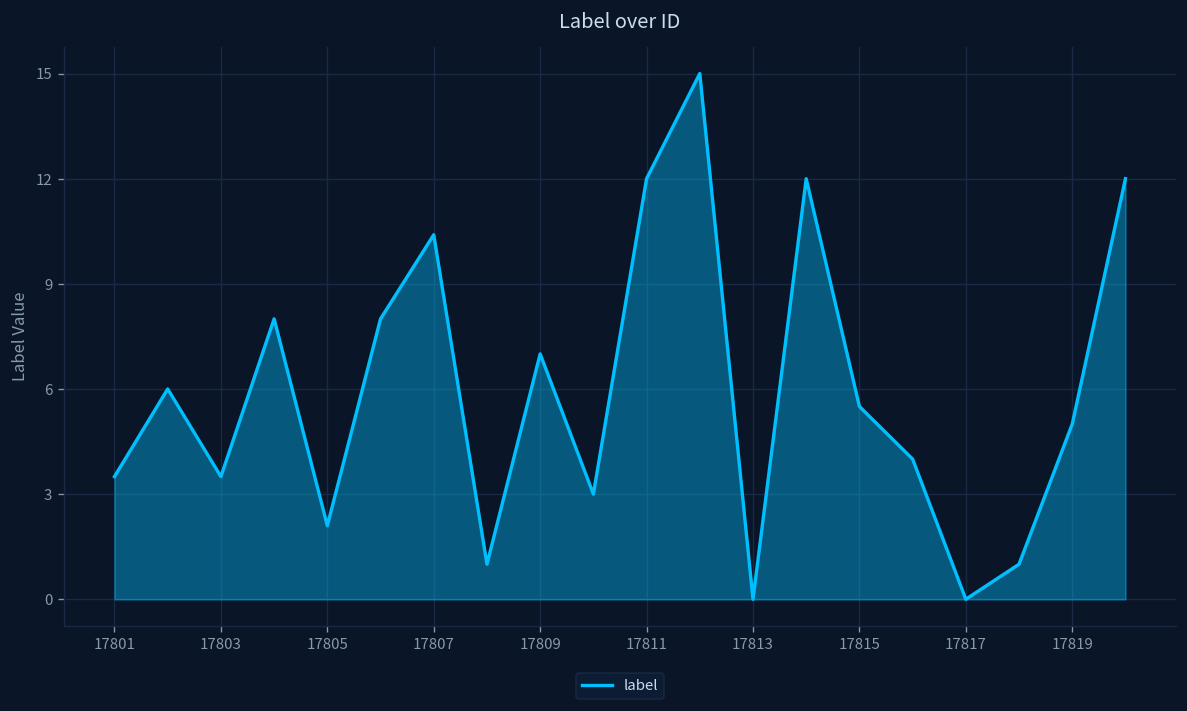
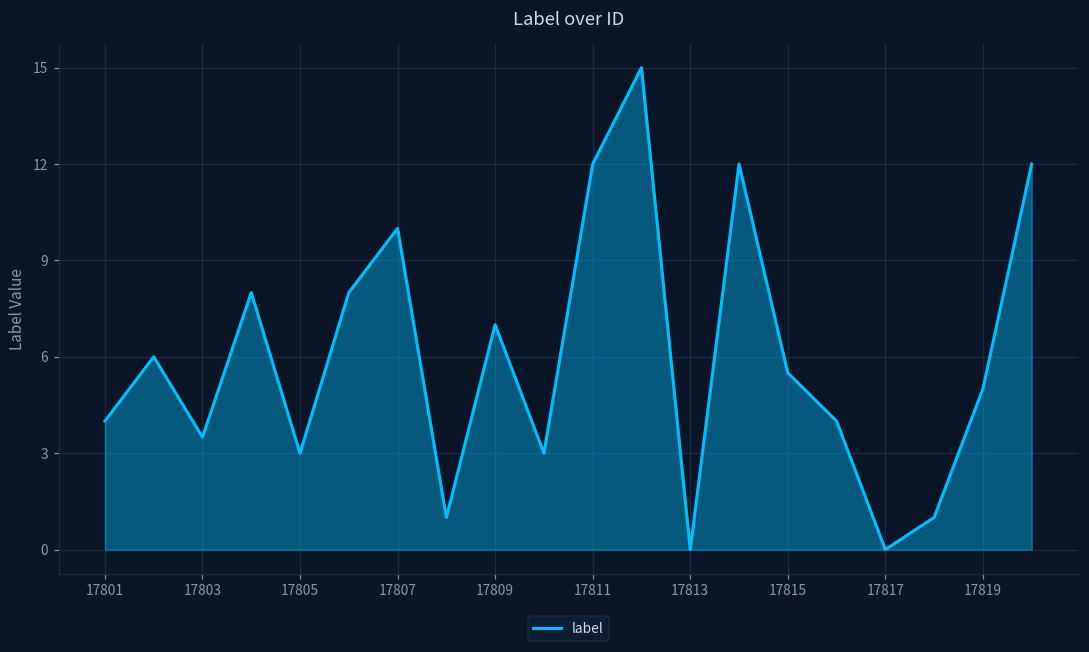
  {
-   "17801": 3.5,
+   "17801": 4.0,
    "17803": 3.5,
-   "17805": 2.1,
-   "17807": 10.4,
+   "17805": 3.0,
+   "17807": 10.0,
    "17809": 7.0,
    "17811": 12.0,
    "17813": 0.0,
    "17815": 5.5,
    "17817": 0.0,
    "17819": 5.0
  }
